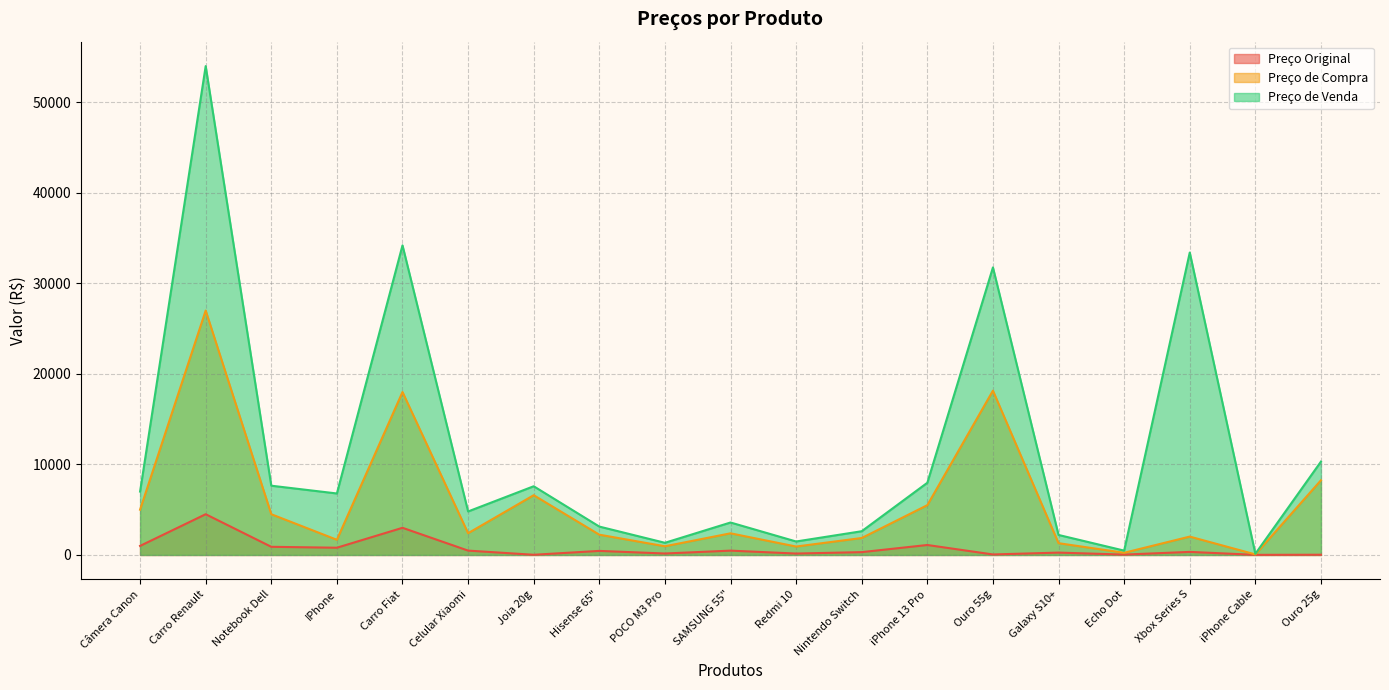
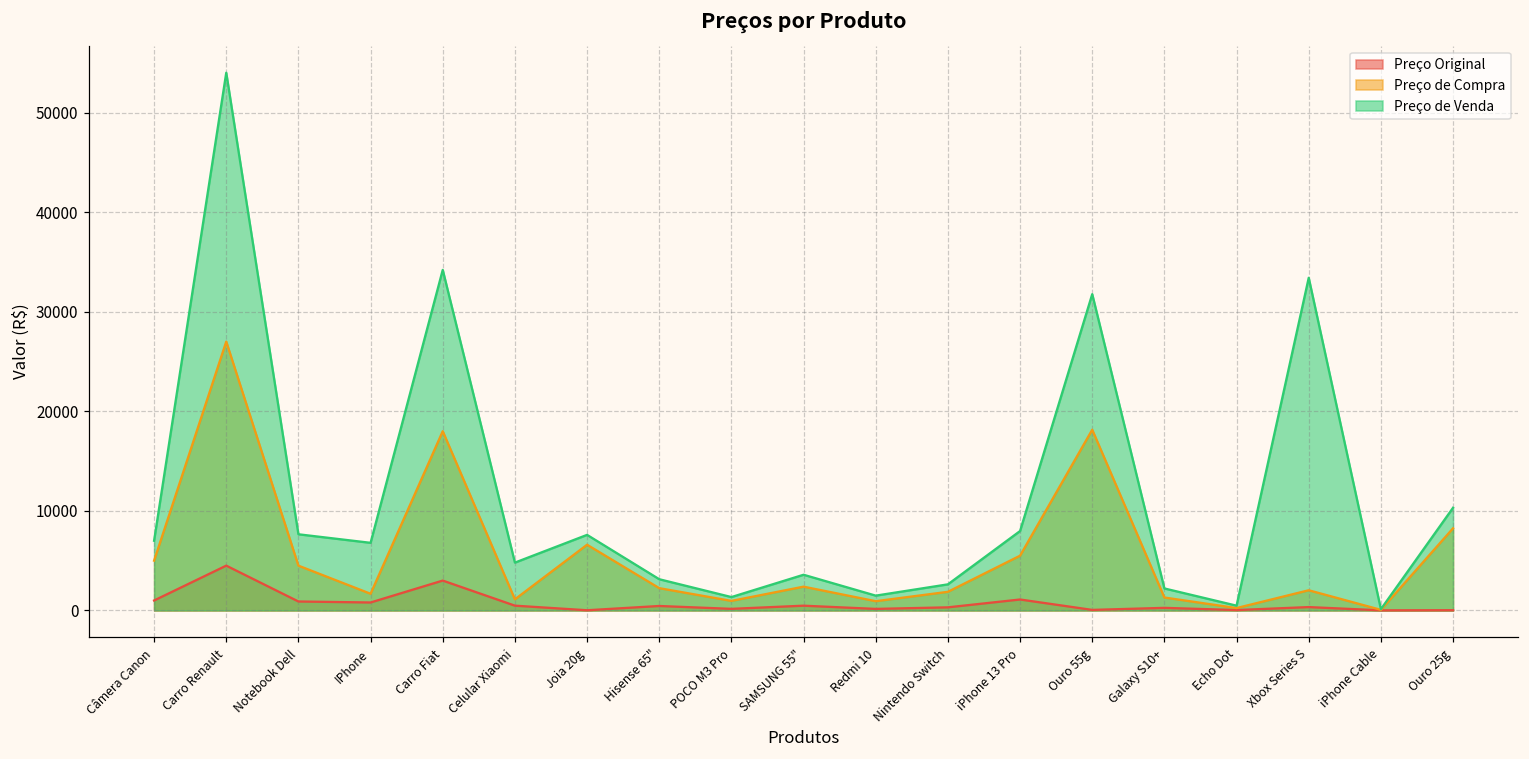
  {
    "Preço Original": {
      "Câmera Canon": 1000,
      "Carro Renault": 5000,
      "Notebook Dell": 1000,
      "IPhone": 1000,
      "Carro Fiat": 3000,
      "Celular Xiaomi": 0,
      "Joia 20g": 0,
      "Hisense 65\"": 0,
      "POCO M3 Pro": 0,
      "SAMSUNG 55\"": 0,
      "Redmi 10": 0,
      "Nintendo Switch": 0,
      "iPhone 13 Pro": 1000,
      "Ouro 55g": 0,
      "Galaxy S10+": 0,
      "Xbox Series S": 0,
      "Ouro 25g": 0
    },
    "Preço de Compra": {
      "Câmera Canon": 5000,
      "Carro Renault": 27000,
      "Notebook Dell": 4000,
      "IPhone": 2000,
      "Carro Fiat": 18000,
-     "Celular Xiaomi": 2000,
+     "Celular Xiaomi": 1000,
      "Joia 20g": 7000,
      "Hisense 65\"": 2000,
      "POCO M3 Pro": 1000,
      "SAMSUNG 55\"": 2000,
      "Redmi 10": 1000,
      "Nintendo Switch": 2000,
      "iPhone 13 Pro": 5000,
      "Ouro 55g": 18000,
      "Galaxy S10+": 1000,
      "Xbox Series S": 2000,
      "Ouro 25g": 8000
    },
    "Preço de Venda": {
      "Câmera Canon": 7000,
      "Carro Renault": 54000,
      "Notebook Dell": 8000,
      "IPhone": 7000,
      "Carro Fiat": 34000,
      "Celular Xiaomi": 5000,
      "Joia 20g": 8000,
      "Hisense 65\"": 3000,
      "POCO M3 Pro": 1000,
      "SAMSUNG 55\"": 4000,
      "Redmi 10": 1000,
      "Nintendo Switch": 3000,
      "iPhone 13 Pro": 8000,
      "Ouro 55g": 32000,
      "Galaxy S10+": 2000,
      "Xbox Series S": 33000,
      "Ouro 25g": 10000
    }
  }
